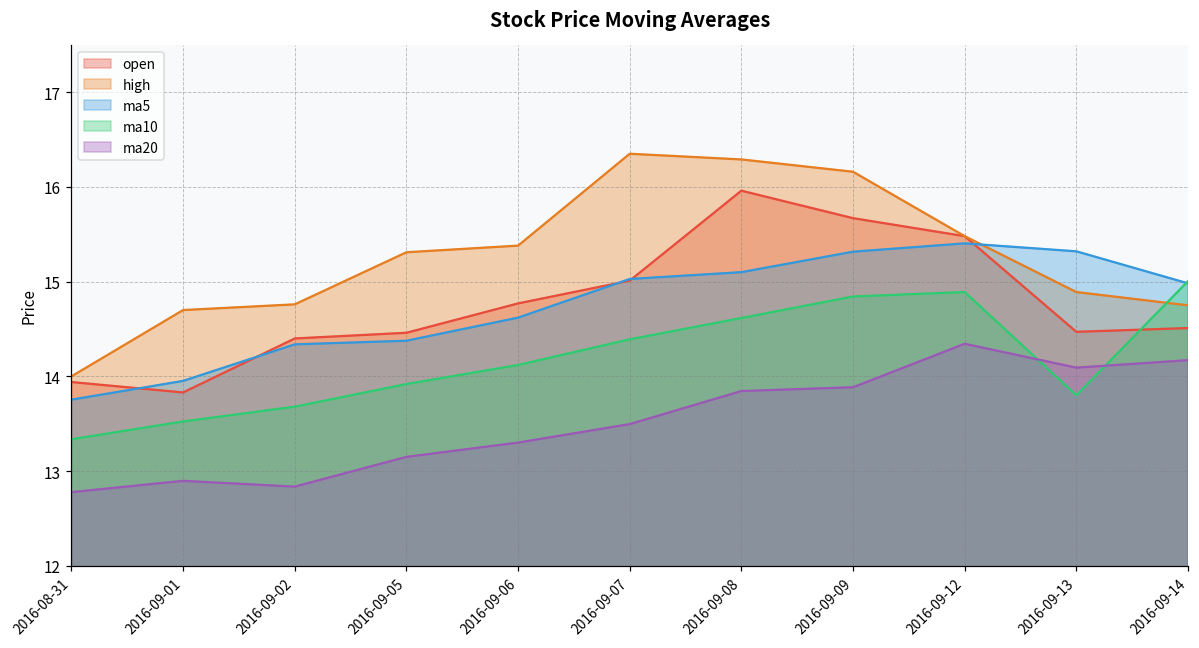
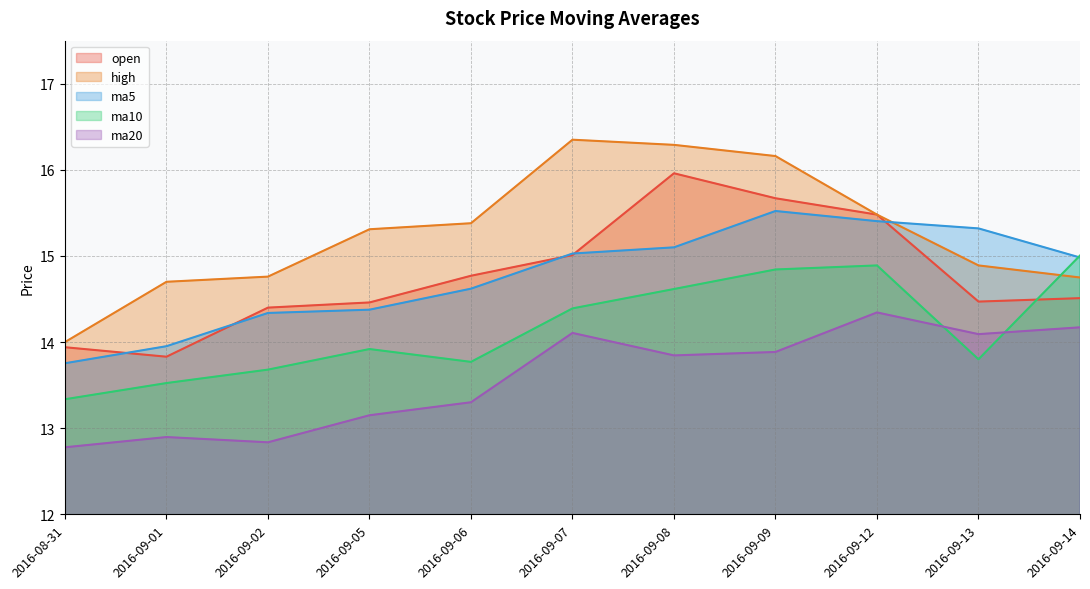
  {
    "ma5": {
      "2016-08-31": 13.8,
      "2016-09-01": 14.0,
      "2016-09-02": 14.3,
      "2016-09-05": 14.4,
      "2016-09-06": 14.6,
      "2016-09-08": 15.1,
-     "2016-09-09": 15.3,
+     "2016-09-09": 15.5,
      "2016-09-12": 15.4,
      "2016-09-13": 15.3
    },
    "ma10": {
      "2016-08-31": 13.3,
      "2016-09-01": 13.5,
      "2016-09-02": 13.7,
      "2016-09-05": 13.9,
-     "2016-09-06": 14.1,
+     "2016-09-06": 13.8,
      "2016-09-07": 14.4,
      "2016-09-08": 14.6,
      "2016-09-09": 14.8,
      "2016-09-12": 14.9,
      "2016-09-13": 13.8
    },
    "ma20": {
      "2016-08-31": 12.8,
      "2016-09-01": 12.9,
      "2016-09-02": 12.8,
      "2016-09-05": 13.2,
      "2016-09-06": 13.3,
-     "2016-09-07": 13.5,
+     "2016-09-07": 14.1,
      "2016-09-08": 13.8,
      "2016-09-09": 13.9,
      "2016-09-12": 14.3,
      "2016-09-13": 14.1,
      "2016-09-14": 14.2
    }
  }
